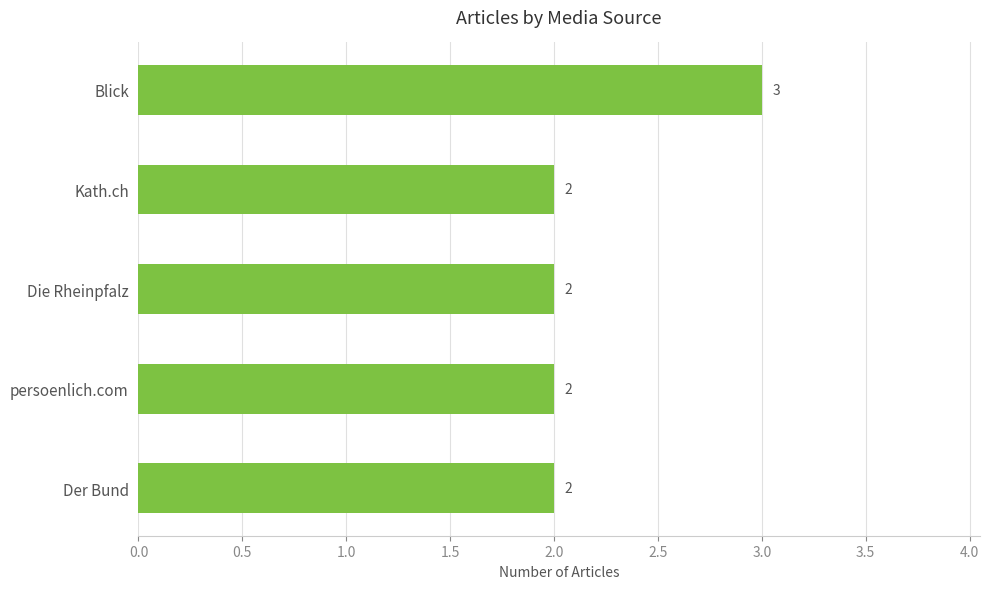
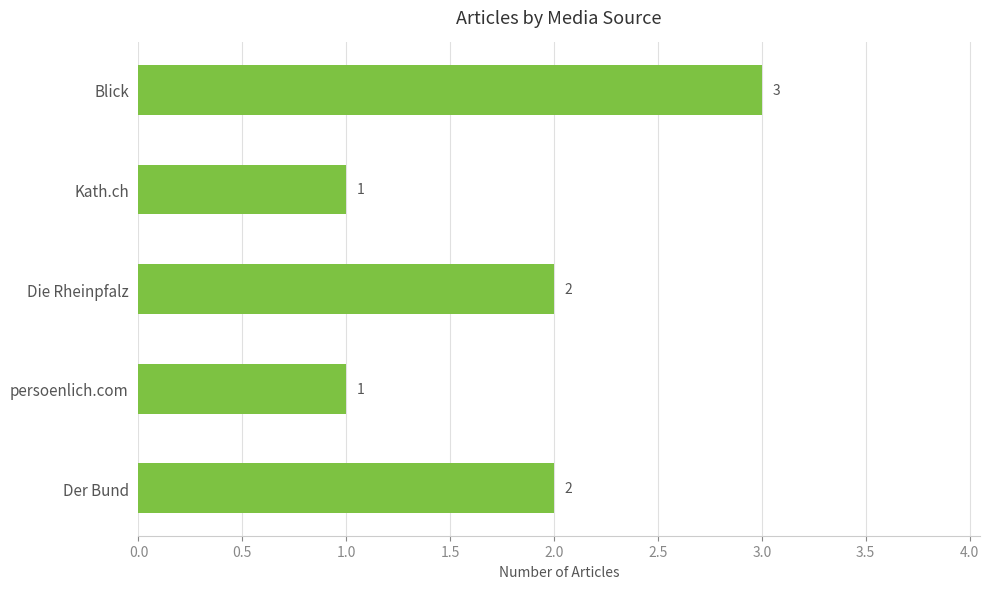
  {
    "Blick": 3,
-   "Kath.ch": 2,
+   "Kath.ch": 1,
    "Die Rheinpfalz": 2,
-   "persoenlich.com": 2,
+   "persoenlich.com": 1,
    "Der Bund": 2
  }
